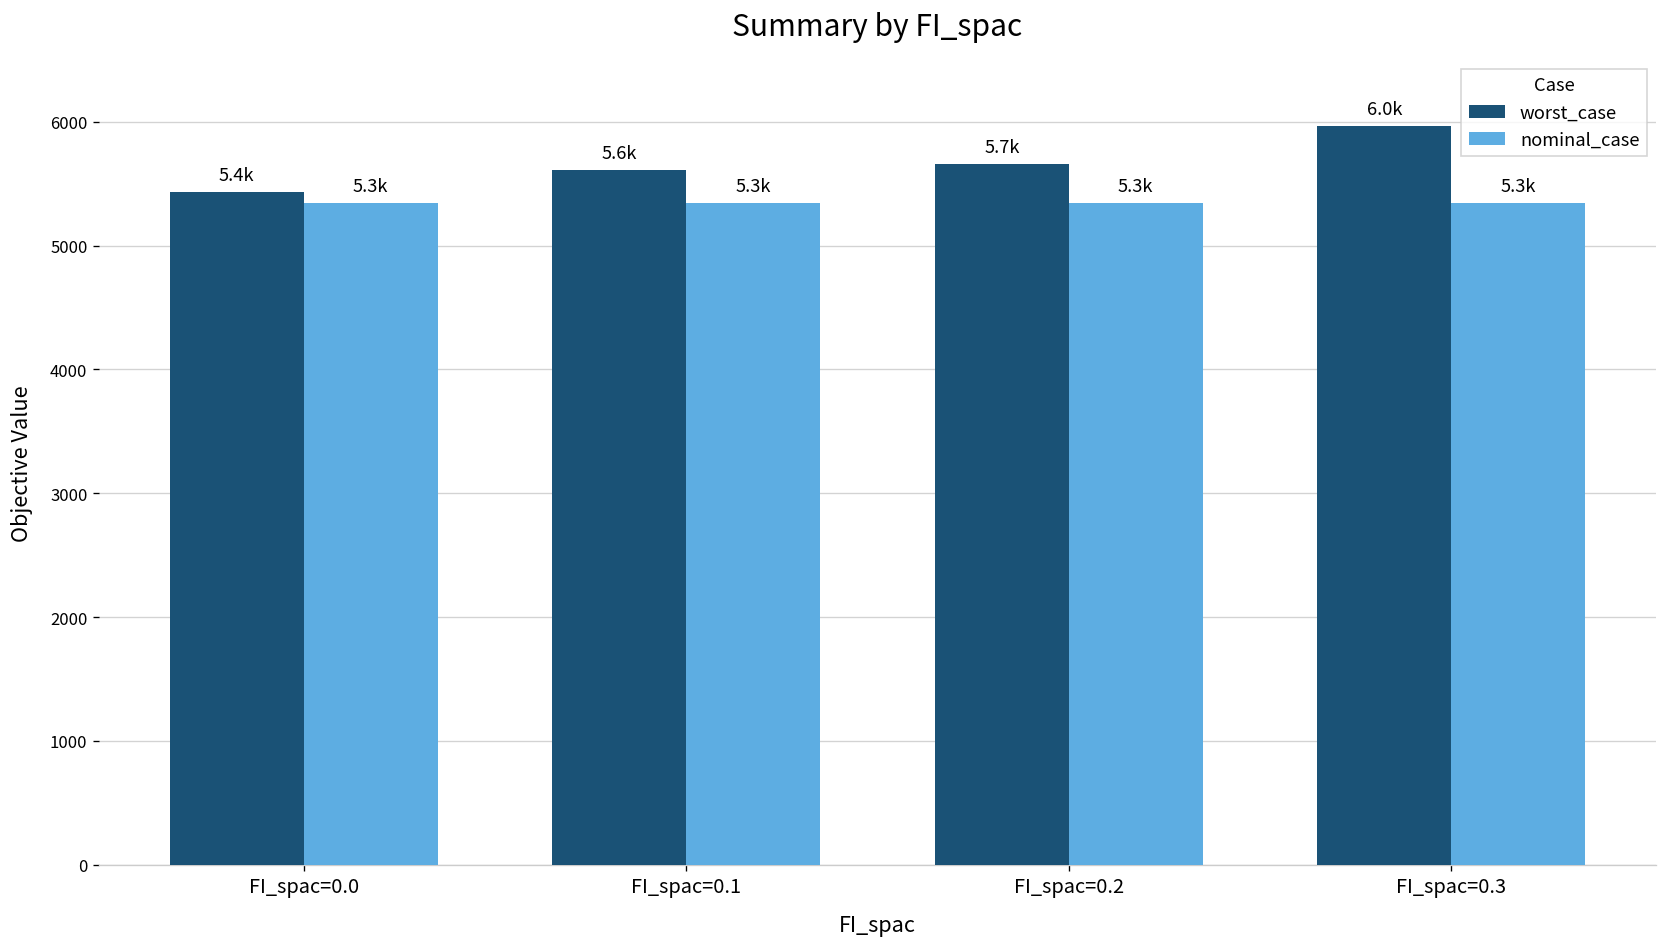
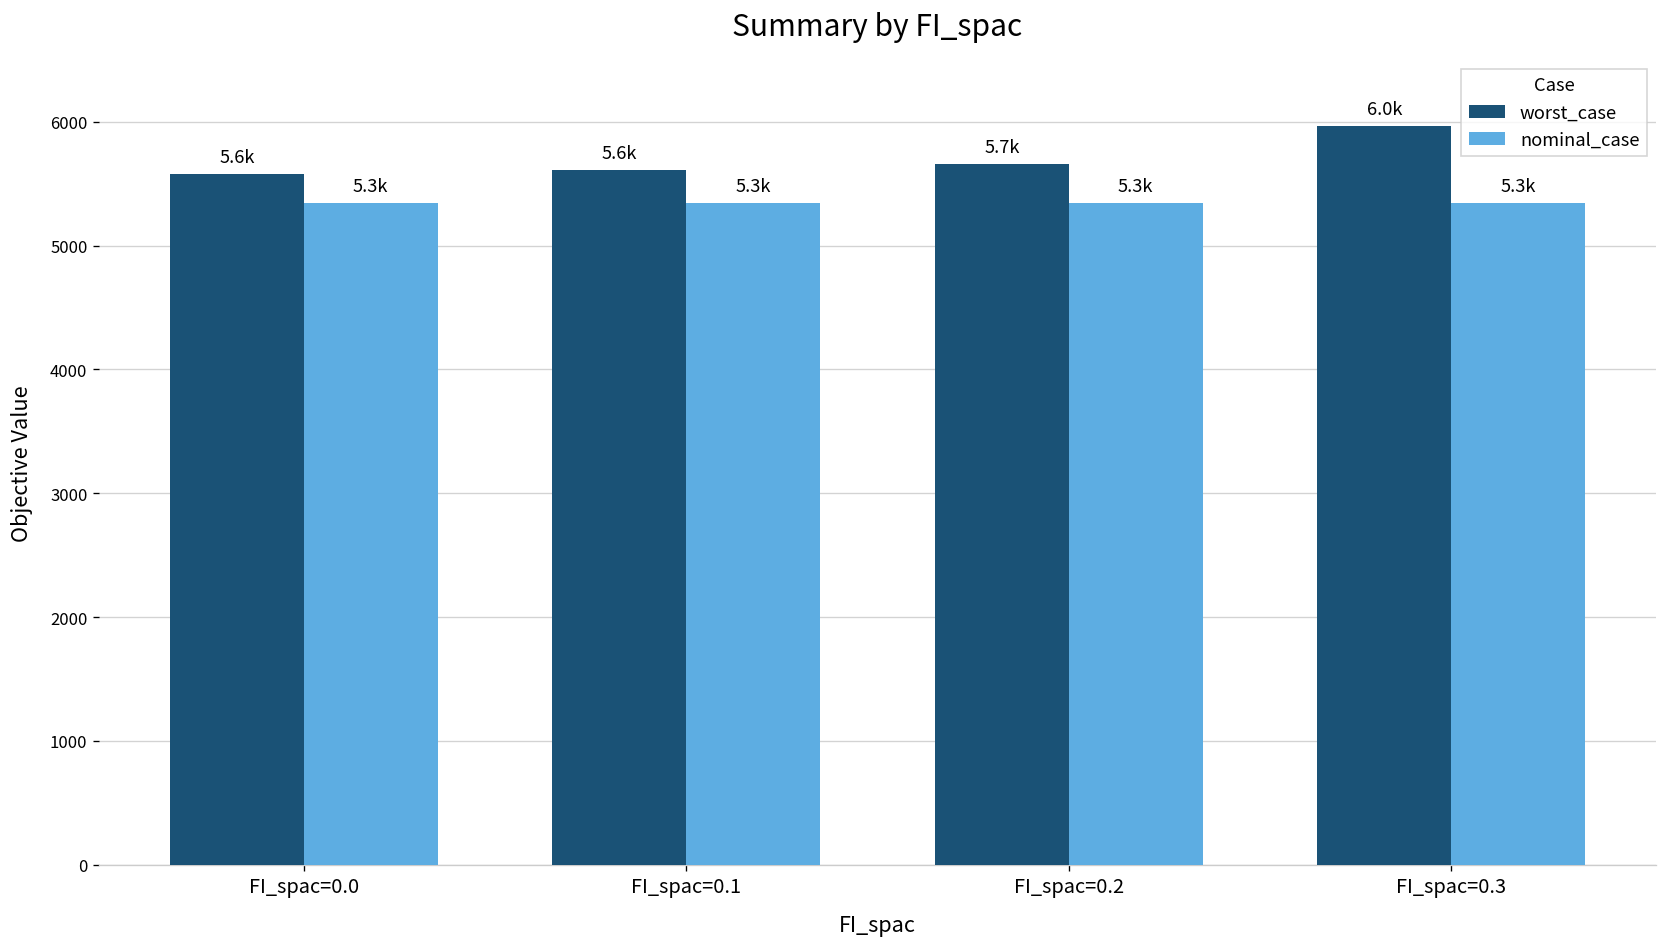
  {
    "worst_case": {
-     "FI_spac=0.0": "5.4k",
+     "FI_spac=0.0": "5.6k",
      "FI_spac=0.1": "5.6k",
      "FI_spac=0.2": "5.7k",
      "FI_spac=0.3": "6.0k"
    },
    "nominal_case": {
      "FI_spac=0.0": "5.3k",
      "FI_spac=0.1": "5.3k",
      "FI_spac=0.2": "5.3k",
      "FI_spac=0.3": "5.3k"
    }
  }
